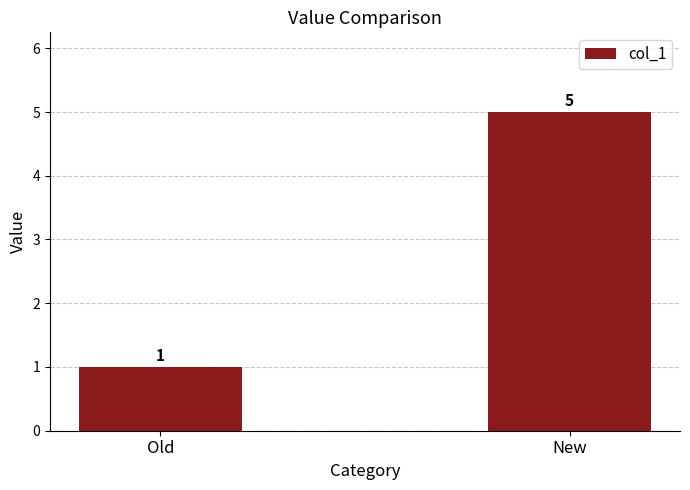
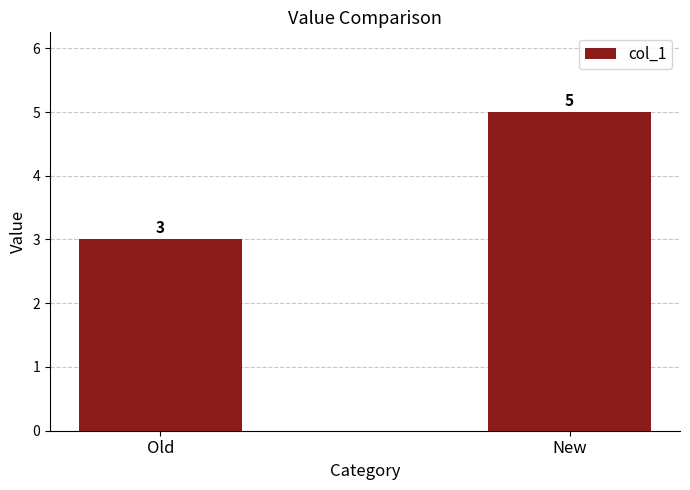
  {
-   "Old": 1,
+   "Old": 3,
    "New": 5
  }
